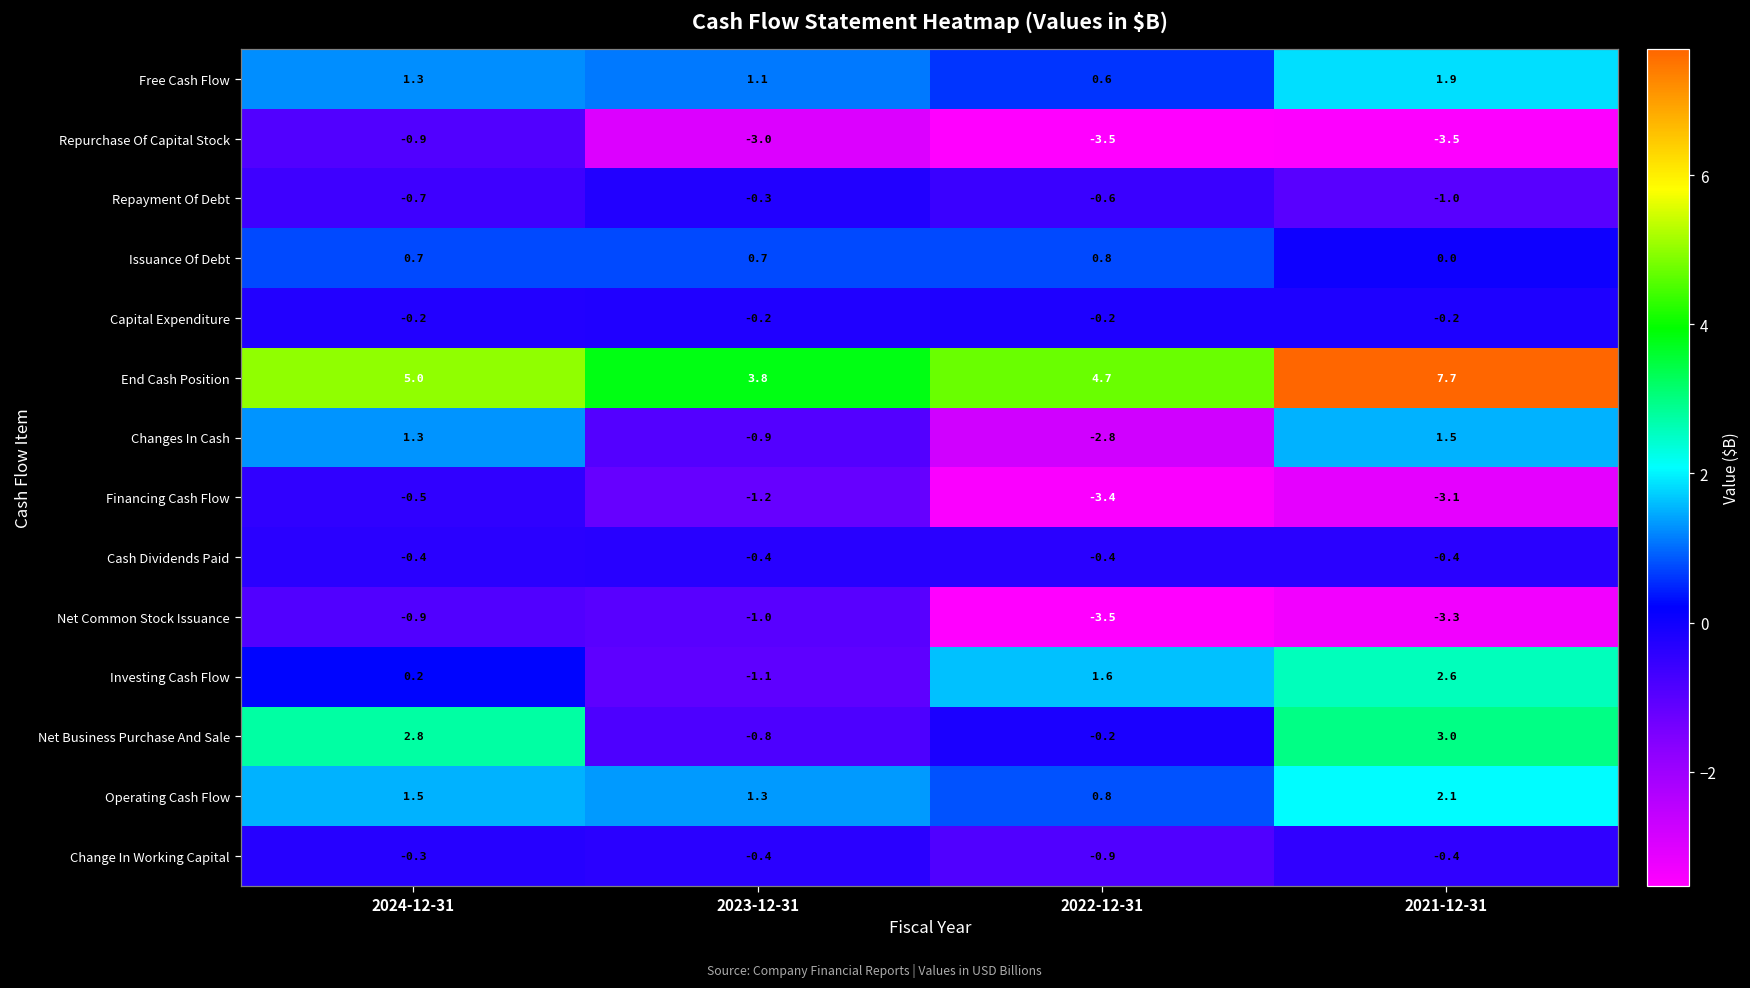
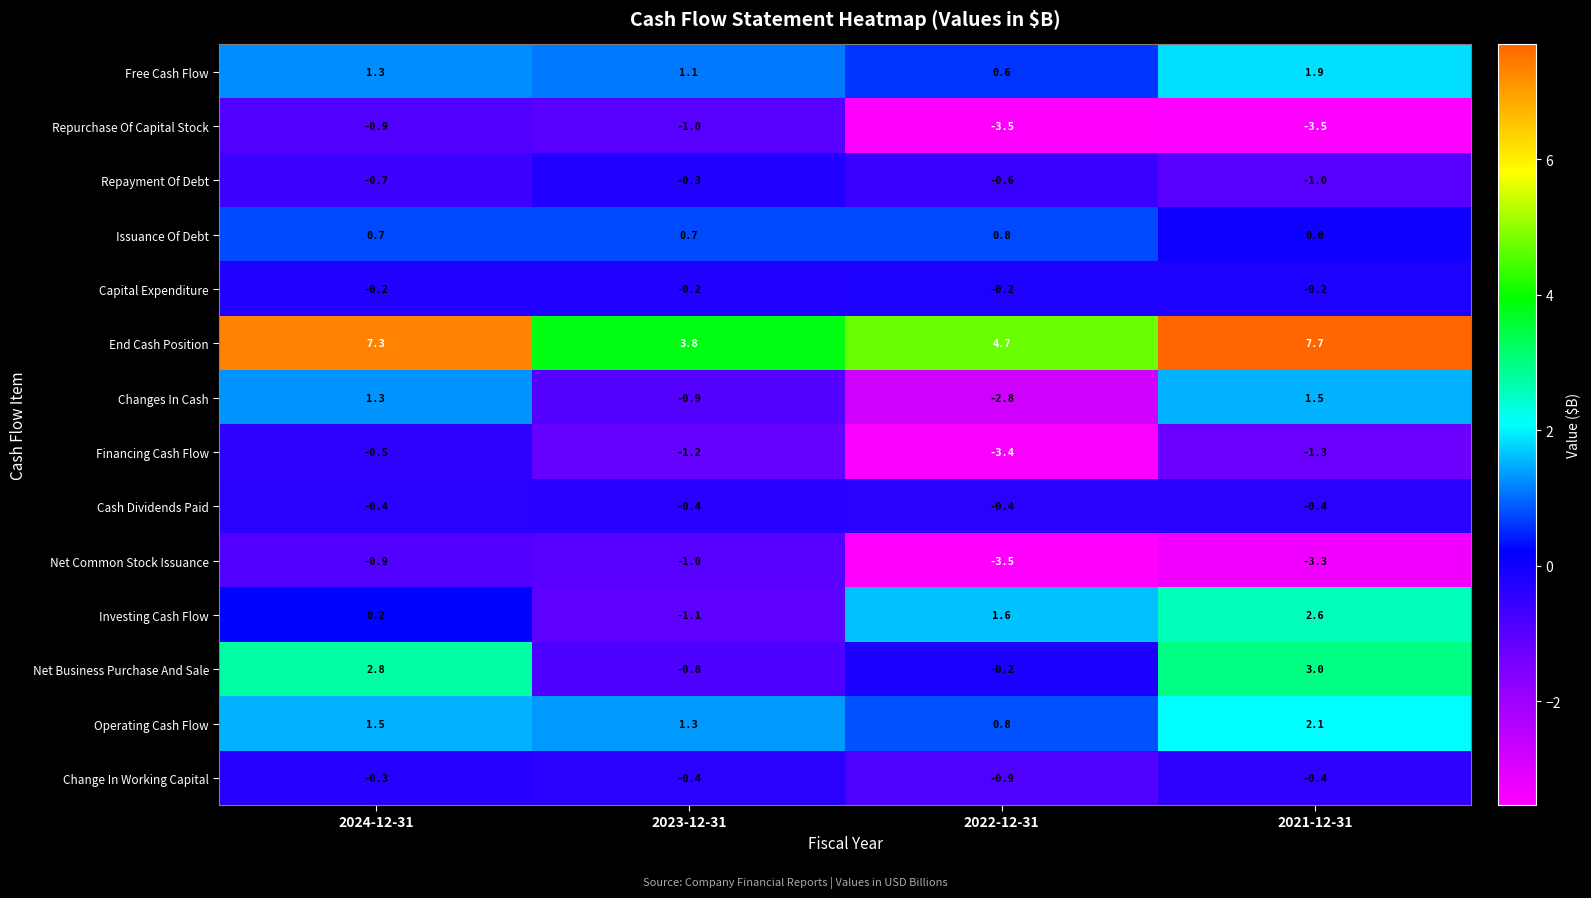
  {
    "Free Cash Flow": {
      "2024-12-31": 1.3,
      "2023-12-31": 1.1,
      "2022-12-31": 0.6,
      "2021-12-31": 1.9
    },
    "Repurchase Of Capital Stock": {
      "2024-12-31": -0.9,
-     "2023-12-31": -3.0,
+     "2023-12-31": -1.0,
      "2022-12-31": -3.5,
      "2021-12-31": -3.5
    },
    "Repayment Of Debt": {
      "2024-12-31": -0.7,
      "2023-12-31": -0.3,
      "2022-12-31": -0.6,
      "2021-12-31": -1.0
    },
    "Issuance Of Debt": {
      "2024-12-31": 0.7,
      "2023-12-31": 0.7,
      "2022-12-31": 0.8,
      "2021-12-31": 0.0
    },
    "Capital Expenditure": {
      "2024-12-31": -0.2,
      "2023-12-31": -0.2,
      "2022-12-31": -0.2,
      "2021-12-31": -0.2
    },
    "End Cash Position": {
-     "2024-12-31": 5.0,
+     "2024-12-31": 7.3,
      "2023-12-31": 3.8,
      "2022-12-31": 4.7,
      "2021-12-31": 7.7
    },
    "Changes In Cash": {
      "2024-12-31": 1.3,
      "2023-12-31": -0.9,
      "2022-12-31": -2.8,
      "2021-12-31": 1.5
    },
    "Financing Cash Flow": {
      "2024-12-31": -0.5,
      "2023-12-31": -1.2,
      "2022-12-31": -3.4,
-     "2021-12-31": -3.1
+     "2021-12-31": -1.3
    },
    "Cash Dividends Paid": {
      "2024-12-31": -0.4,
      "2023-12-31": -0.4,
      "2022-12-31": -0.4,
      "2021-12-31": -0.4
    },
    "Net Common Stock Issuance": {
      "2024-12-31": -0.9,
      "2023-12-31": -1.0,
      "2022-12-31": -3.5,
      "2021-12-31": -3.3
    },
    "Investing Cash Flow": {
      "2024-12-31": 0.2,
      "2023-12-31": -1.1,
      "2022-12-31": 1.6,
      "2021-12-31": 2.6
    },
    "Net Business Purchase And Sale": {
      "2024-12-31": 2.8,
      "2023-12-31": -0.8,
      "2022-12-31": -0.2,
      "2021-12-31": 3.0
    },
    "Operating Cash Flow": {
      "2024-12-31": 1.5,
      "2023-12-31": 1.3,
      "2022-12-31": 0.8,
      "2021-12-31": 2.1
    },
    "Change In Working Capital": {
      "2024-12-31": -0.3,
      "2023-12-31": -0.4,
      "2022-12-31": -0.9,
      "2021-12-31": -0.4
    }
  }
